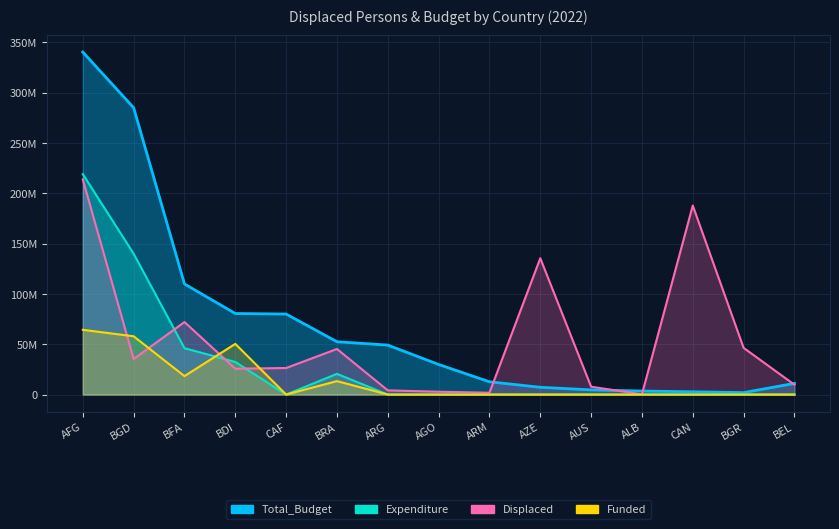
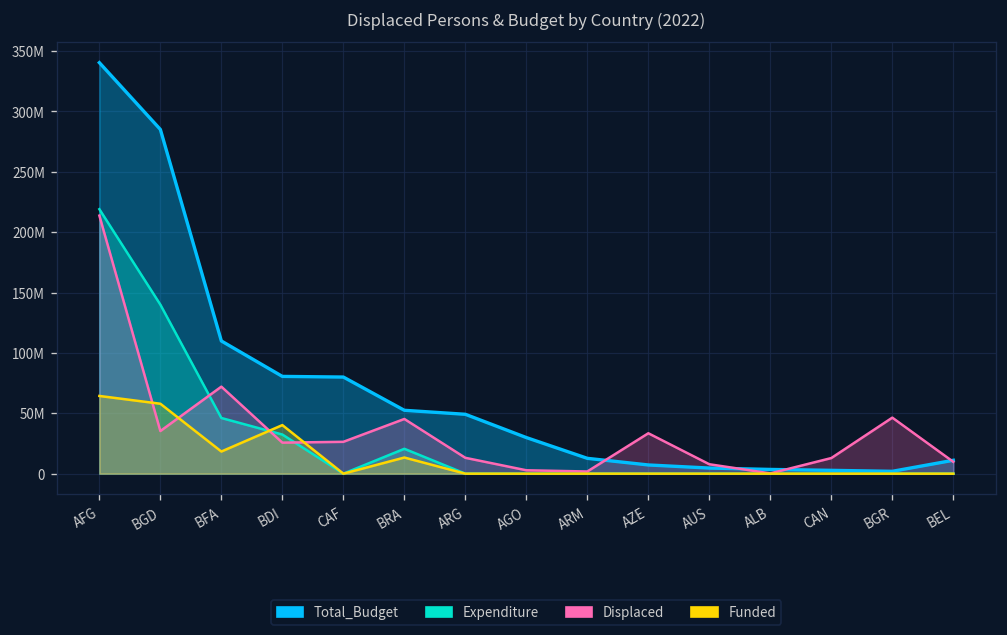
  {
    "Displaced": {
      "AFG": 214000000,
      "BGD": 35000000,
      "BFA": 72000000,
      "BDI": 26000000,
      "CAF": 26000000,
      "BRA": 45000000,
-     "ARG": 4000000,
+     "ARG": 13000000,
      "AGO": 3000000,
-     "AZE": 135000000,
+     "AZE": 33000000,
      "AUS": 8000000,
-     "CAN": 188000000,
+     "CAN": 13000000,
      "BGR": 46000000
    },
    "Funded": {
      "AFG": 64000000,
      "BGD": 58000000,
      "BFA": 18000000,
-     "BDI": 50000000,
+     "BDI": 40000000,
      "BRA": 13000000
    }
  }
